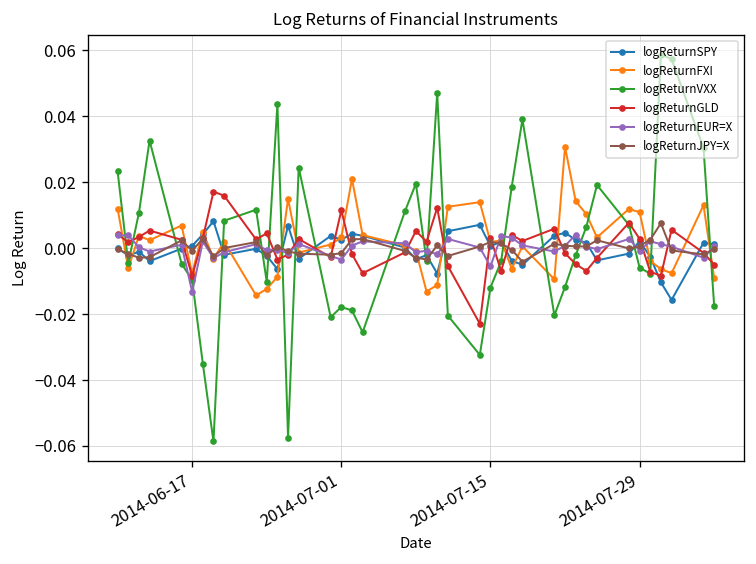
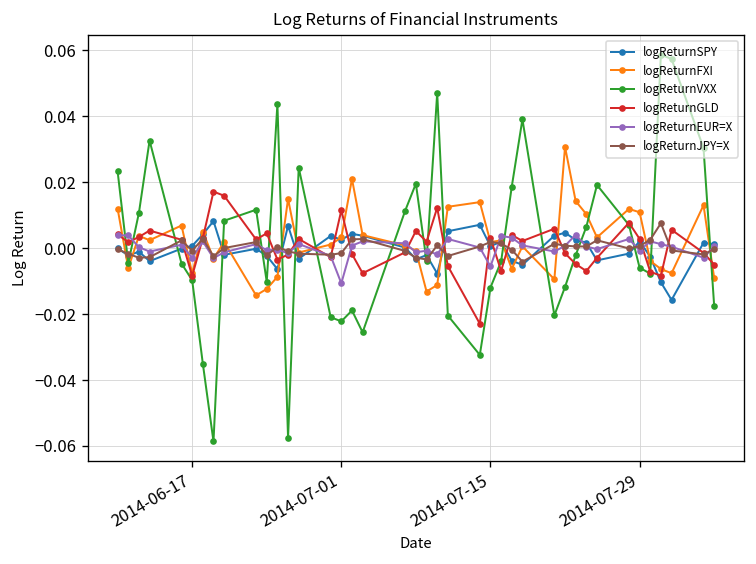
  {
    "logReturnSPY": {
      "2014-06-17": 0.001,
      "2014-07-15": 0.001
    },
    "logReturnFXI": {
      "2014-07-29": 0.011
    },
    "logReturnVXX": {
      "2014-06-17": -0.010,
-     "2014-07-01": -0.018,
+     "2014-07-01": -0.022,
      "2014-07-15": -0.012,
      "2014-07-29": -0.006
    },
    "logReturnGLD": {
      "2014-07-01": 0.011,
      "2014-07-15": 0.003
    },
    "logReturnEUR=X": {
-     "2014-06-17": -0.013,
-     "2014-07-01": -0.003,
+     "2014-06-17": -0.003,
+     "2014-07-01": -0.011,
      "2014-07-15": -0.006,
      "2014-07-29": -0.001
    },
    "logReturnJPY=X": {
      "2014-06-17": -0.001,
      "2014-07-01": -0.002,
      "2014-07-29": 0.001
    }
  }
